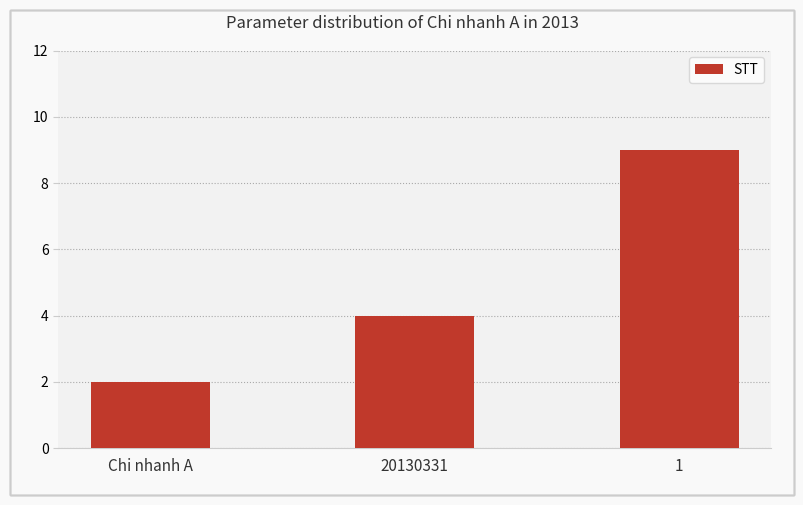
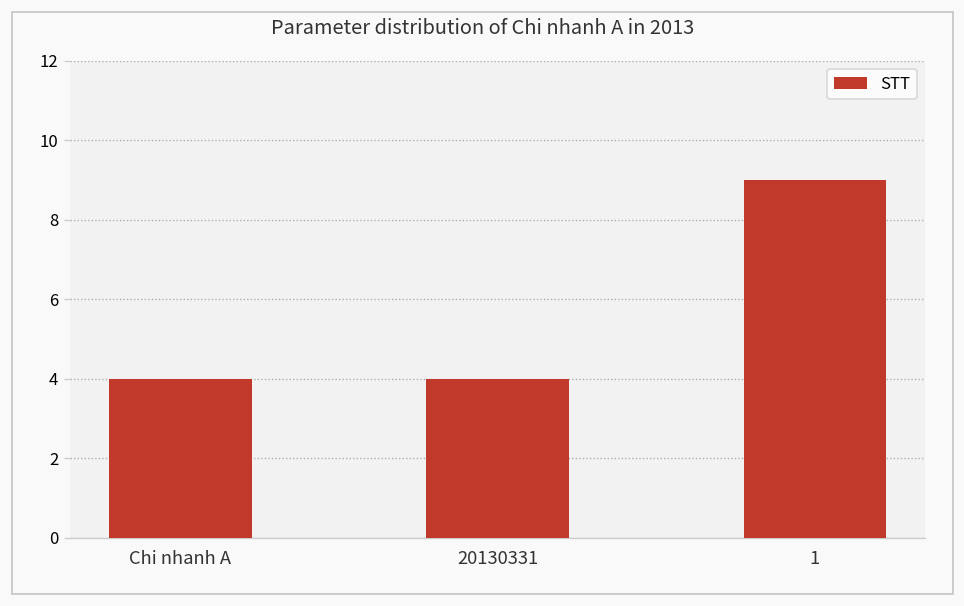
  {
-   "Chi nhanh A": 2,
+   "Chi nhanh A": 4,
    "20130331": 4,
    "1": 9
  }
